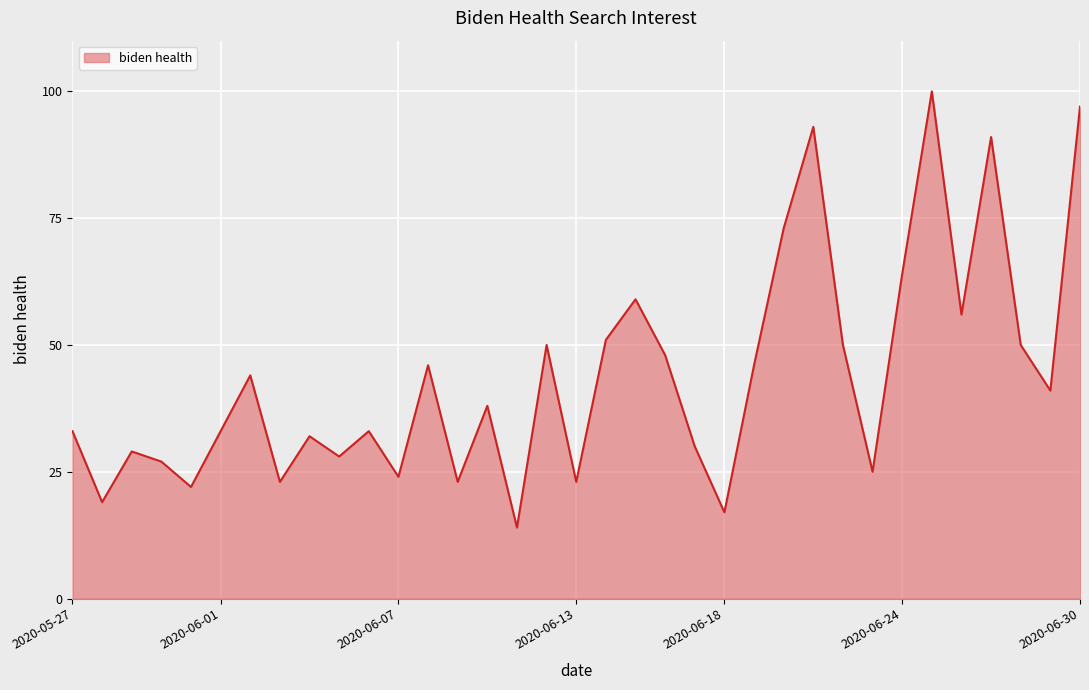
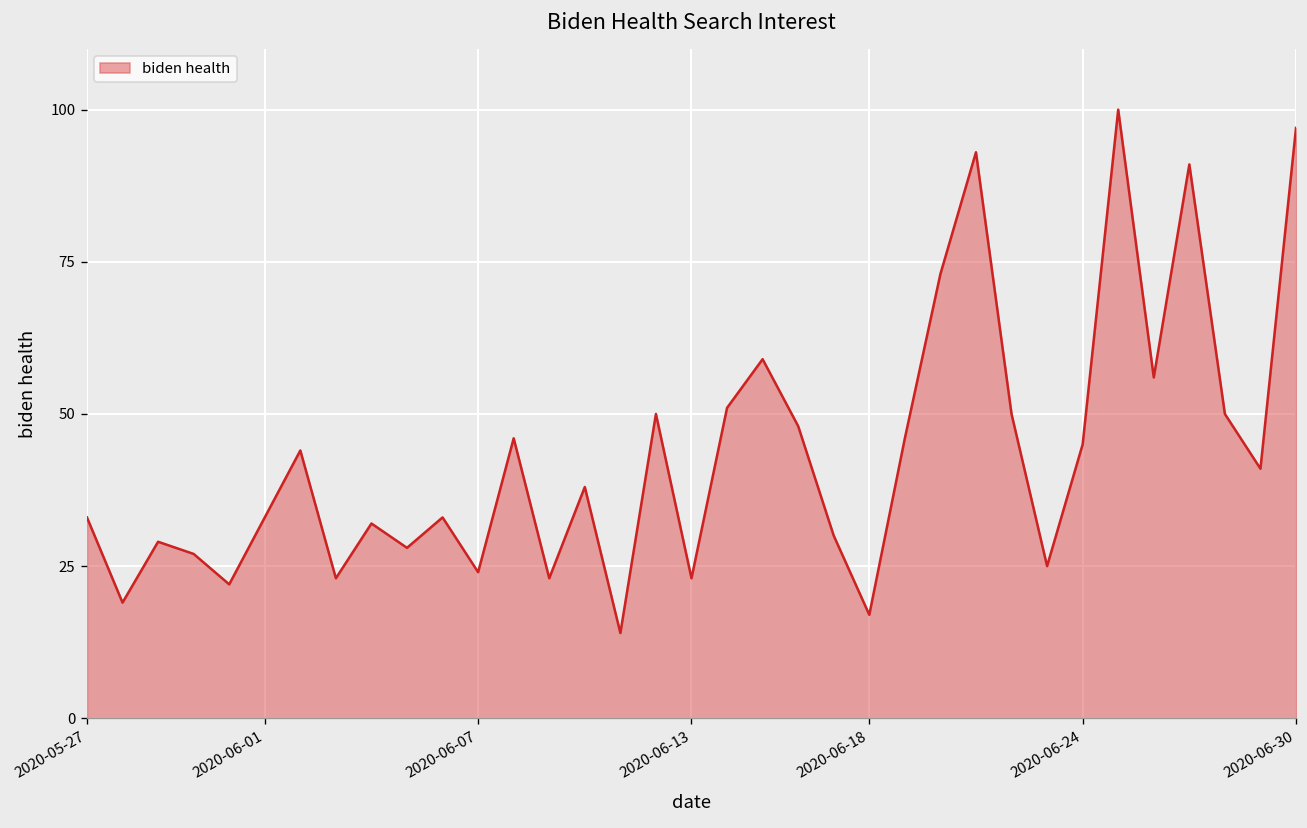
  {
    "2020-05-27": 33,
    "2020-06-01": 33,
    "2020-06-07": 24,
    "2020-06-13": 23,
    "2020-06-18": 17,
-   "2020-06-24": 64,
+   "2020-06-24": 45,
    "2020-06-30": 97
  }
